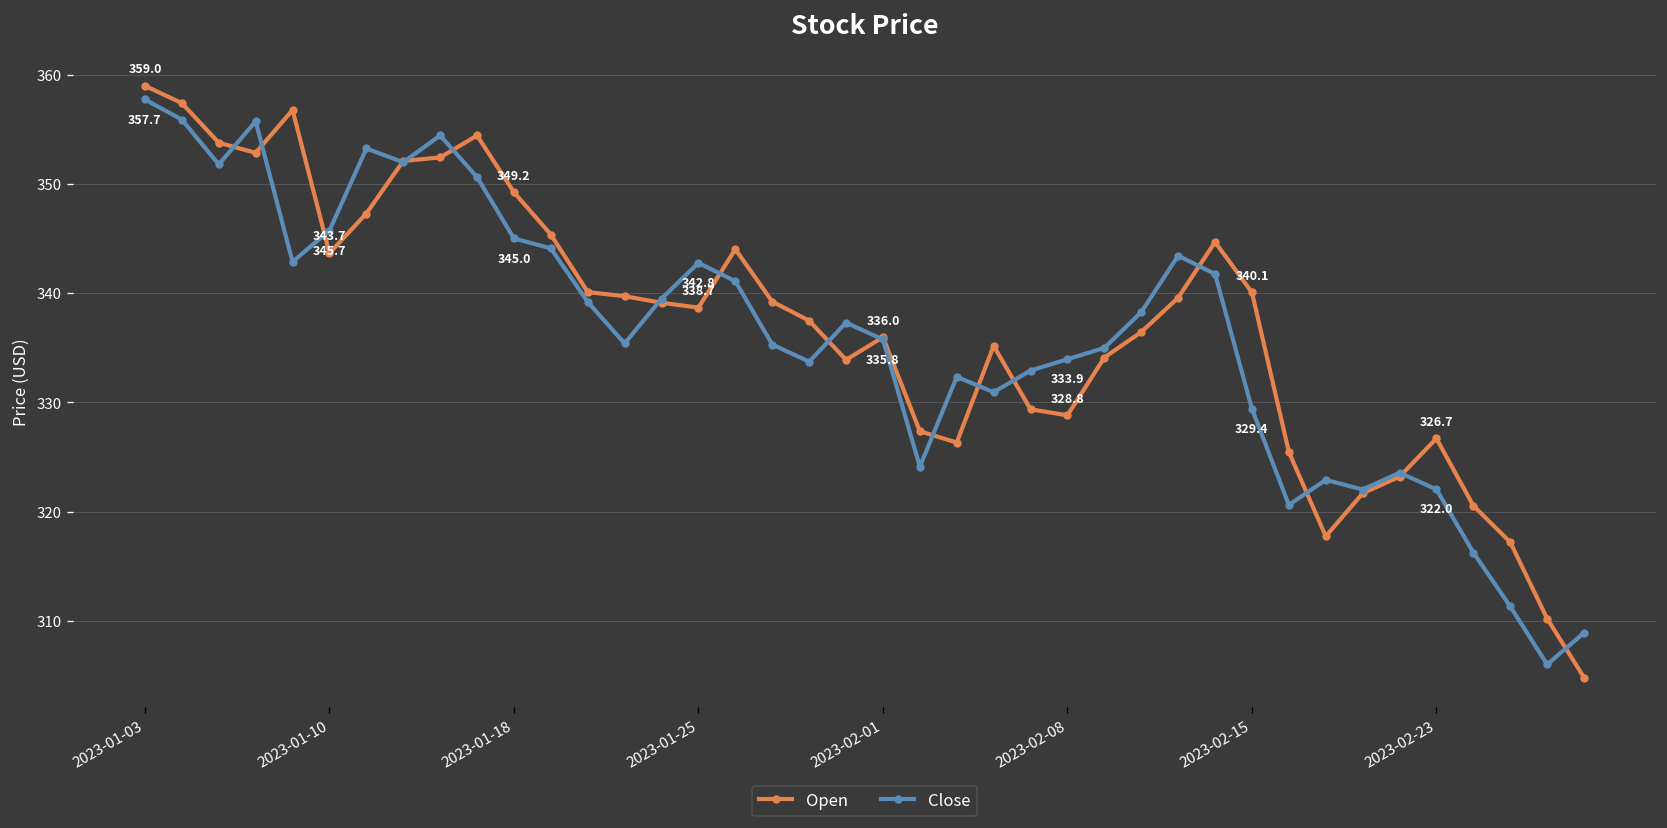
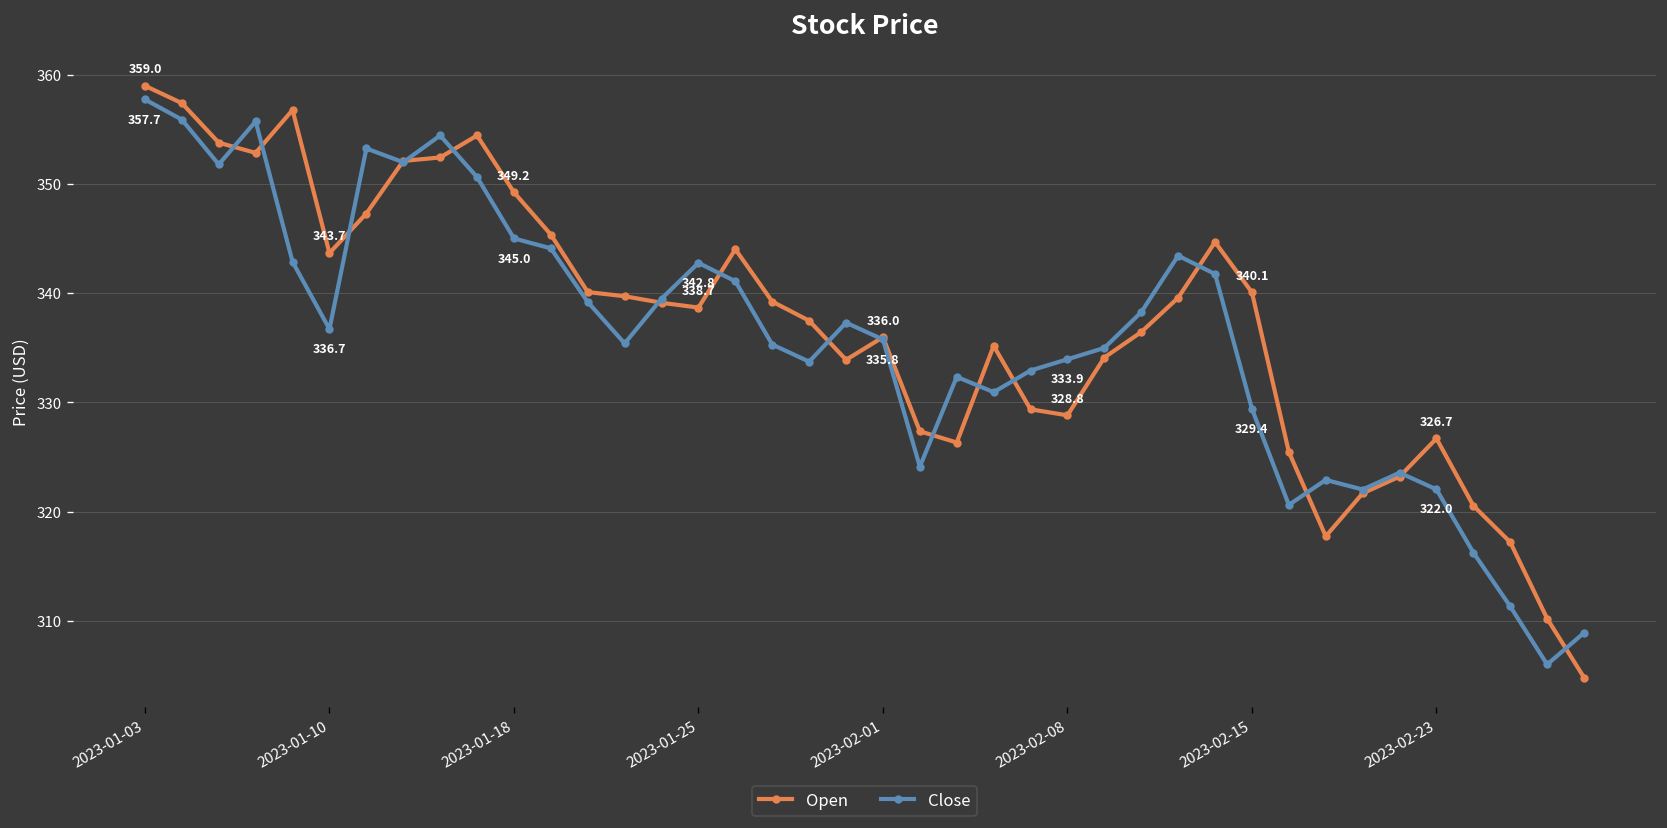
  {
    "Open": {
      "2023-01-03": 359.0,
      "2023-01-18": 349.2,
      "2023-02-08": 328.8,
      "2023-02-15": 340.1,
      "2023-02-23": 326.7
    },
    "Close": {
      "2023-01-03": 357.7,
-     "2023-01-10": 345.7,
+     "2023-01-10": 336.7,
      "2023-01-18": 345.0,
      "2023-02-08": 333.9,
      "2023-02-15": 329.4,
      "2023-02-23": 322.0
    }
  }
